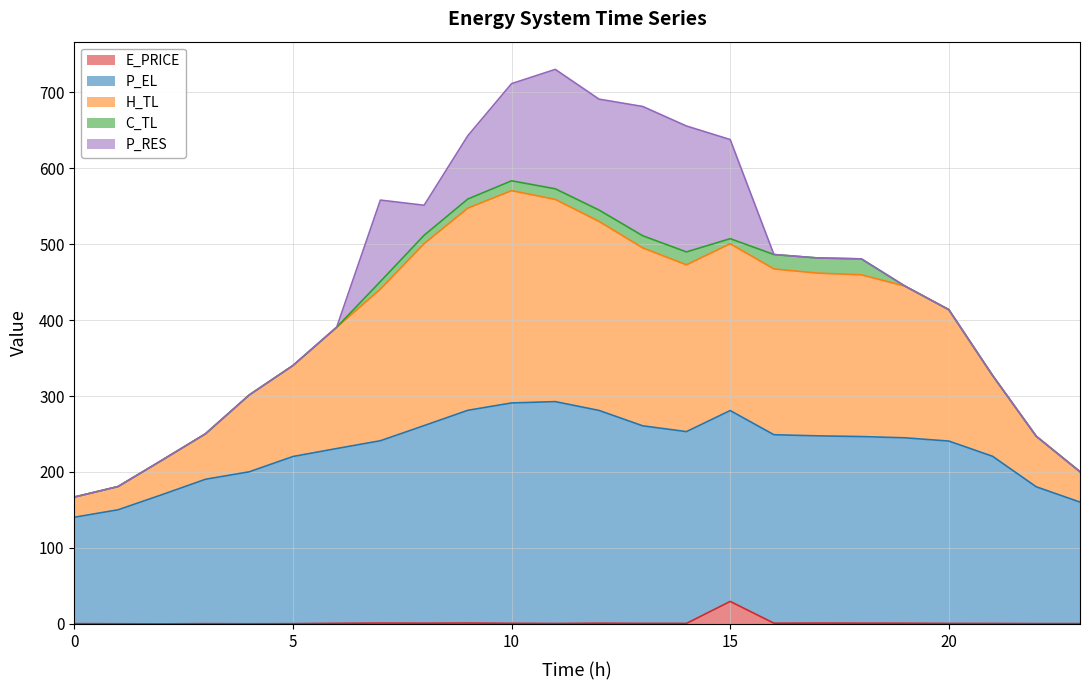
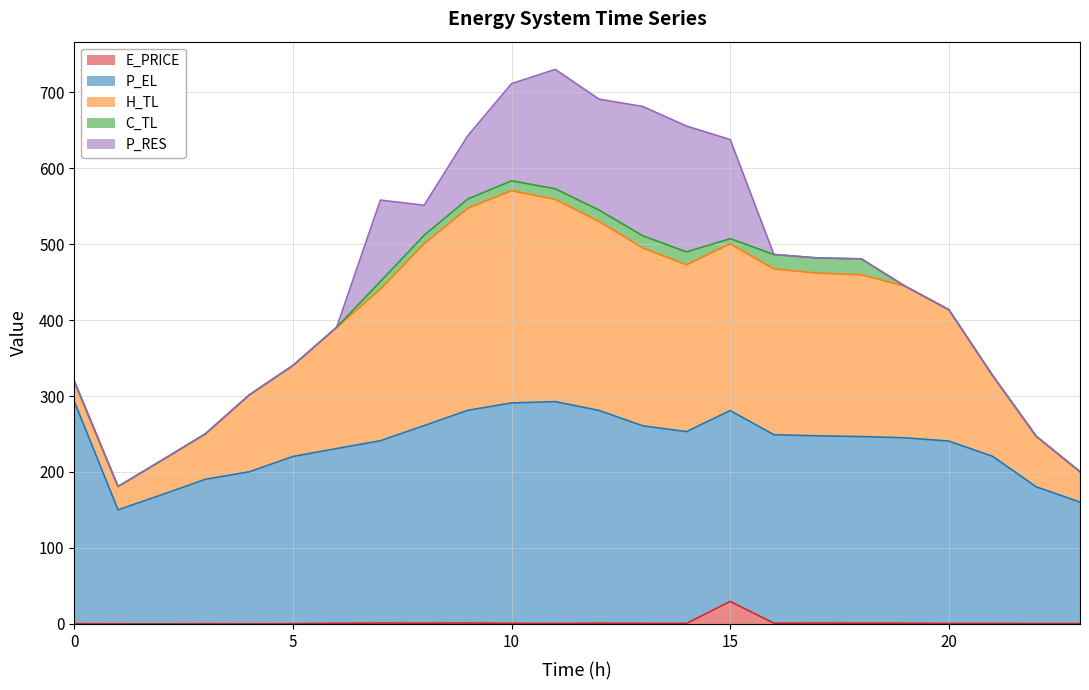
  {
    "E_PRICE": {
      "0": 0,
      "5": 0,
      "10": 0,
      "15": 30,
      "20": 0
    },
    "P_EL": {
-     "0": 140,
+     "0": 290,
      "5": 220,
      "10": 290,
      "15": 250,
      "20": 240
    },
    "H_TL": {
      "10": 280,
      "15": 220
    },
    "C_TL": {
      "10": 10,
      "15": 10
    },
    "P_RES": {
      "10": 130,
      "15": 130
    }
  }
